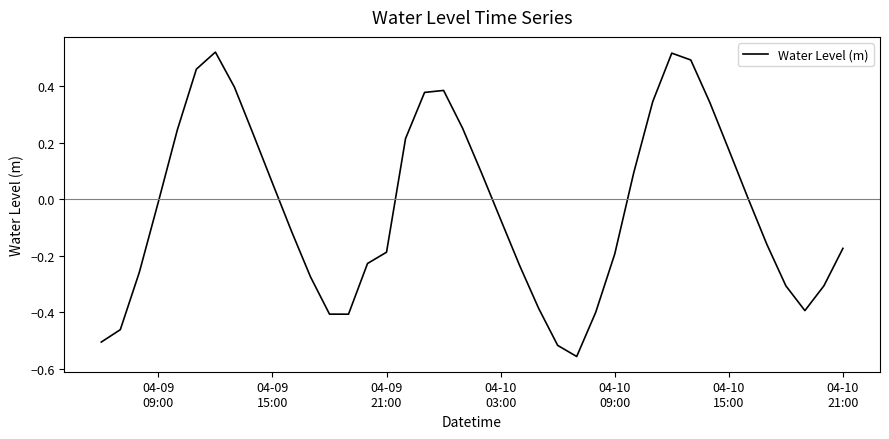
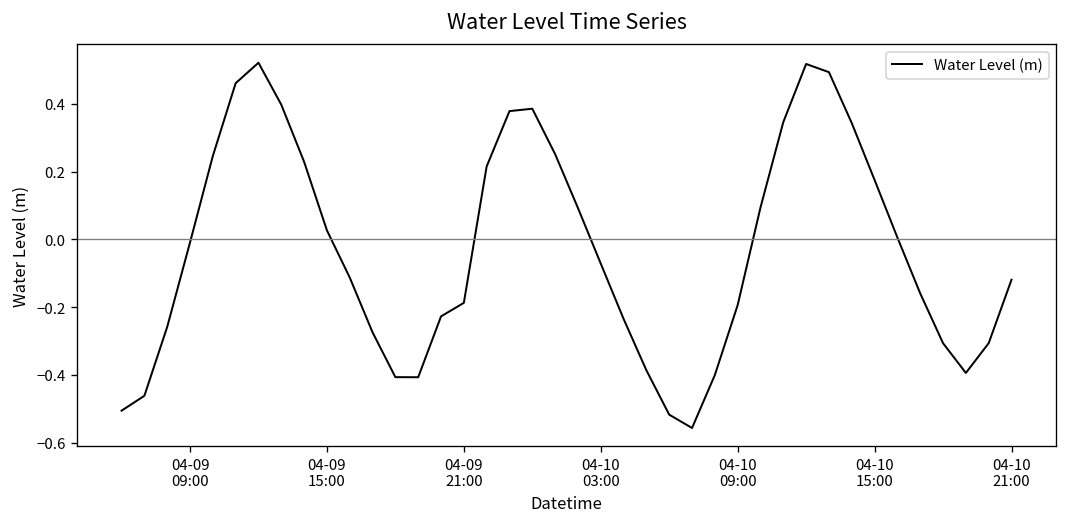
  {
    "04-09 09:00": -0.01,
-   "04-09 15:00": 0.06,
+   "04-09 15:00": 0.03,
    "04-09 21:00": -0.19,
    "04-10 03:00": -0.07,
    "04-10 09:00": -0.19,
    "04-10 15:00": 0.18,
-   "04-10 21:00": -0.17
+   "04-10 21:00": -0.12
  }
